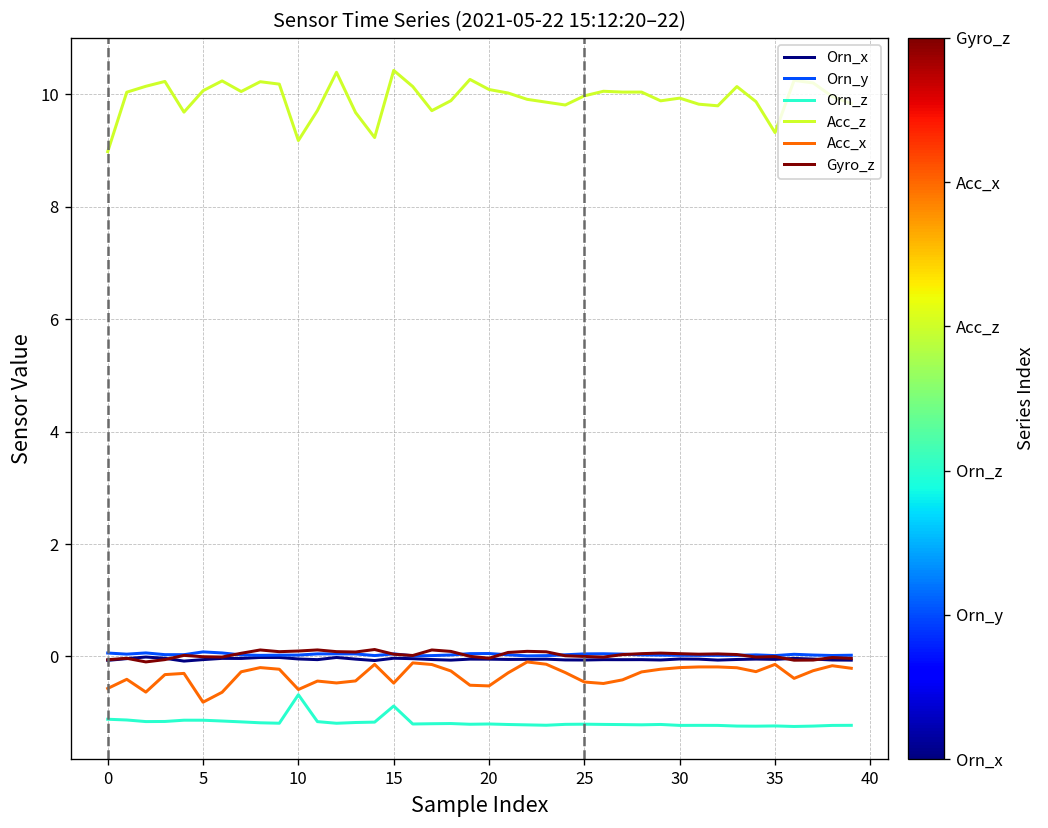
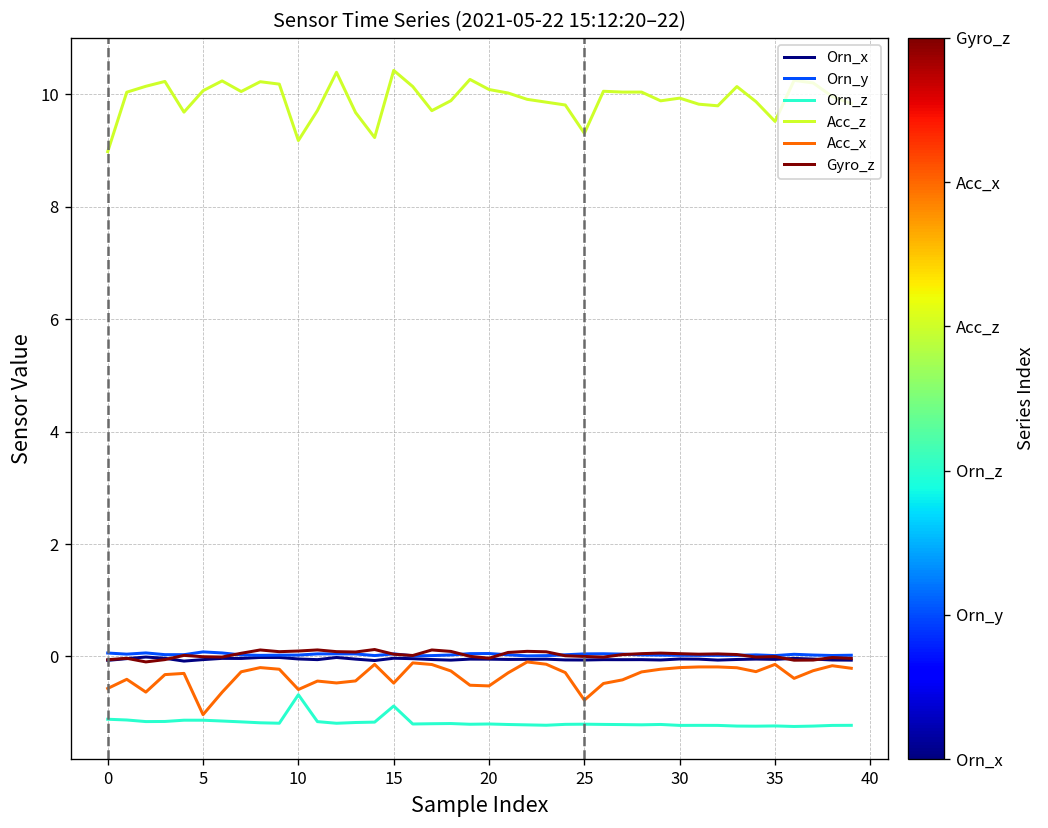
  {
    "Orn_x": {
      "10": 0.0,
      "15": 0.0,
      "25": -0.1,
      "30": 0.0
    },
    "Orn_y": {
      "0": 0.1,
      "5": 0.1,
      "10": 0.0,
      "20": 0.1
    },
    "Orn_z": {
      "0": -1.1,
      "5": -1.1,
      "10": -0.7,
      "15": -0.9,
      "20": -1.2,
      "25": -1.2,
      "30": -1.2,
      "35": -1.2
    },
    "Acc_z": {
      "0": 9.0,
      "5": 10.1,
      "10": 9.2,
      "15": 10.4,
      "20": 10.1,
-     "25": 10.0,
+     "25": 9.3,
      "30": 9.9,
-     "35": 9.3
+     "35": 9.5
    },
    "Acc_x": {
      "0": -0.6,
-     "5": -0.8,
+     "5": -1.0,
      "10": -0.6,
      "15": -0.5,
      "20": -0.5,
-     "25": -0.5,
+     "25": -0.8,
      "30": -0.2,
      "35": -0.1
    },
    "Gyro_z": {
      "10": 0.1
    }
  }
